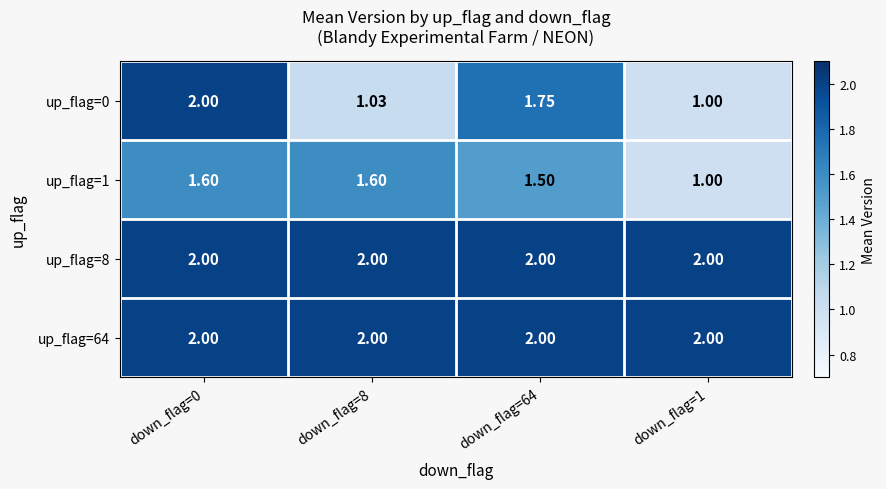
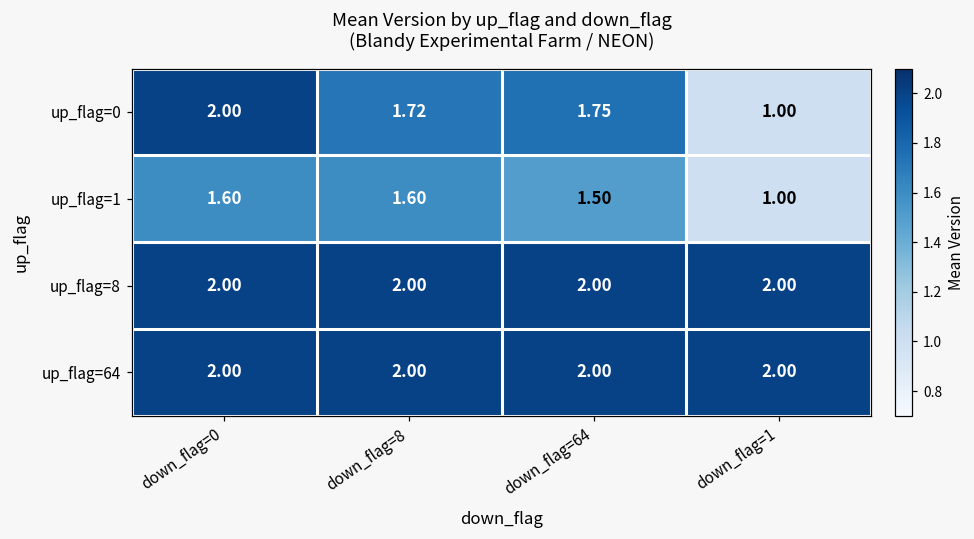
  {
    "up_flag=0": {
      "down_flag=0": 2.00,
-     "down_flag=8": 1.03,
+     "down_flag=8": 1.72,
      "down_flag=64": 1.75,
      "down_flag=1": 1.00
    },
    "up_flag=1": {
      "down_flag=0": 1.60,
      "down_flag=8": 1.60,
      "down_flag=64": 1.50,
      "down_flag=1": 1.00
    },
    "up_flag=8": {
      "down_flag=0": 2.00,
      "down_flag=8": 2.00,
      "down_flag=64": 2.00,
      "down_flag=1": 2.00
    },
    "up_flag=64": {
      "down_flag=0": 2.00,
      "down_flag=8": 2.00,
      "down_flag=64": 2.00,
      "down_flag=1": 2.00
    }
  }
